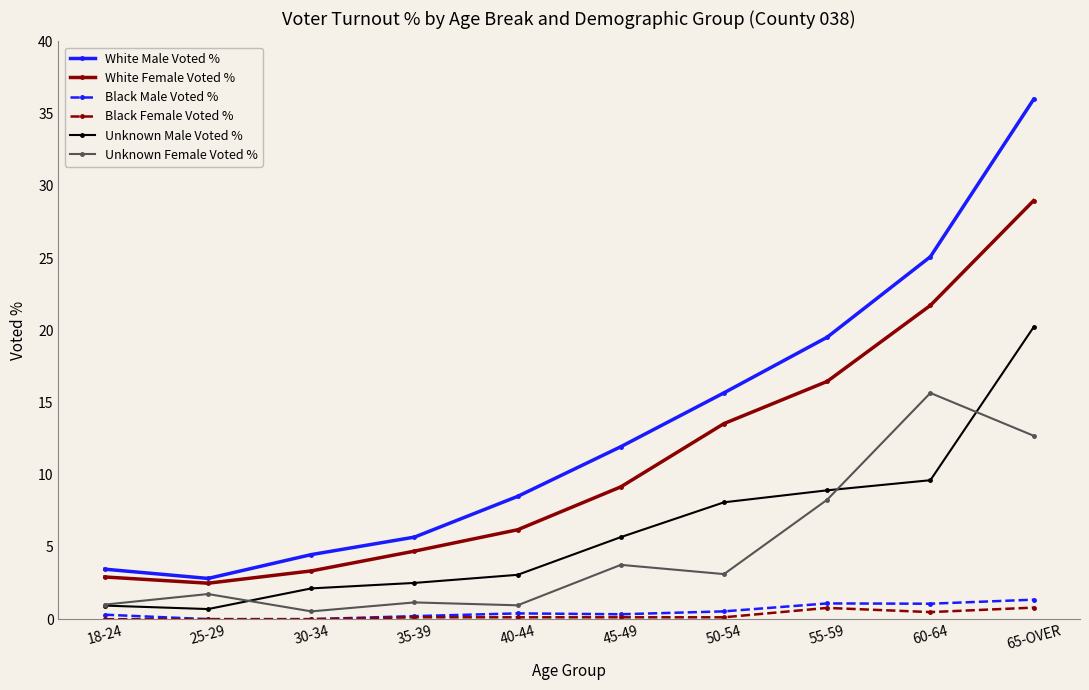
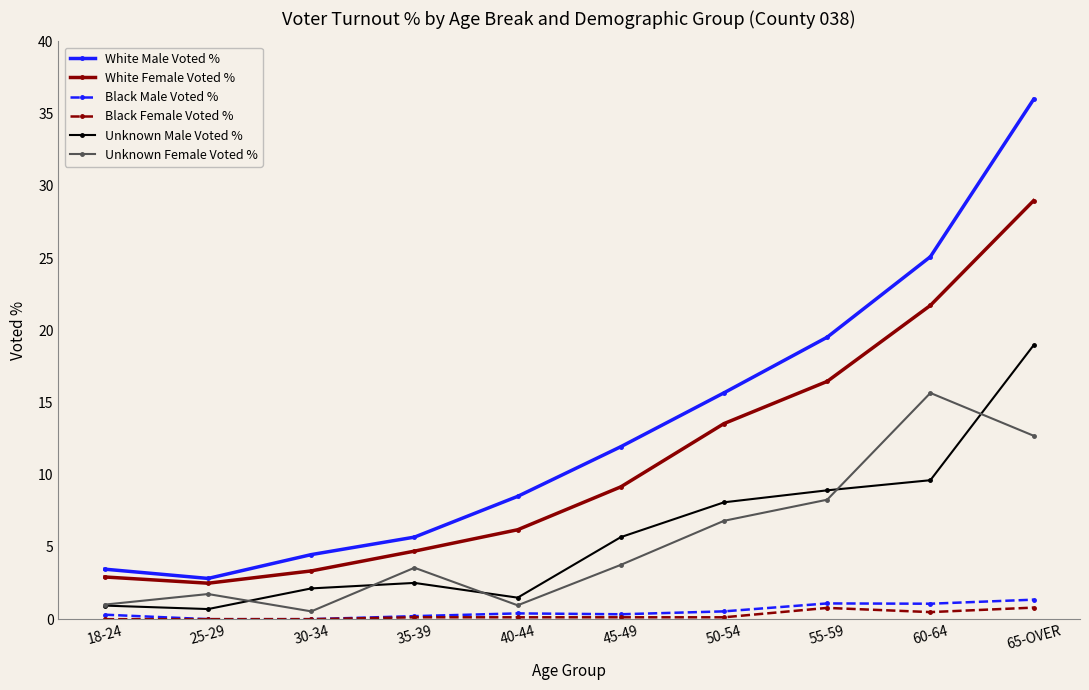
  {
    "Unknown Male Voted %": {
      "25-29": 0.7,
      "30-34": 2.1,
      "35-39": 2.5,
-     "40-44": 3.1,
+     "40-44": 1.5,
      "45-49": 5.7,
      "50-54": 8.1,
      "55-59": 8.9,
      "60-64": 9.6,
-     "65-OVER": 20.2
+     "65-OVER": 19.0
    },
    "Unknown Female Voted %": {
      "25-29": 1.7,
      "30-34": 0.5,
-     "35-39": 1.2,
+     "35-39": 3.6,
      "40-44": 1.0,
      "45-49": 3.8,
-     "50-54": 3.1,
+     "50-54": 6.8,
      "55-59": 8.3,
      "60-64": 15.7,
      "65-OVER": 12.7
    }
  }
